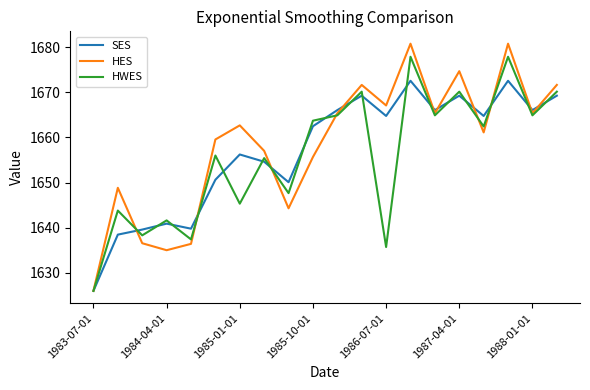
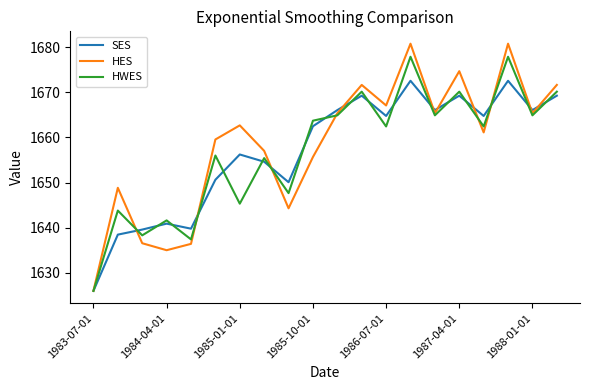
  {
    "SES": {
      "1984-04-01": 1641,
      "1985-01-01": 1656,
      "1985-10-01": 1663,
      "1986-07-01": 1665,
      "1987-04-01": 1669,
      "1988-01-01": 1666
    },
    "HES": {
      "1984-04-01": 1635,
      "1985-01-01": 1663,
      "1985-10-01": 1656,
      "1986-07-01": 1667,
      "1987-04-01": 1675
    },
    "HWES": {
      "1984-04-01": 1642,
      "1985-01-01": 1645,
      "1985-10-01": 1664,
-     "1986-07-01": 1636,
+     "1986-07-01": 1662,
      "1987-04-01": 1670
    }
  }
